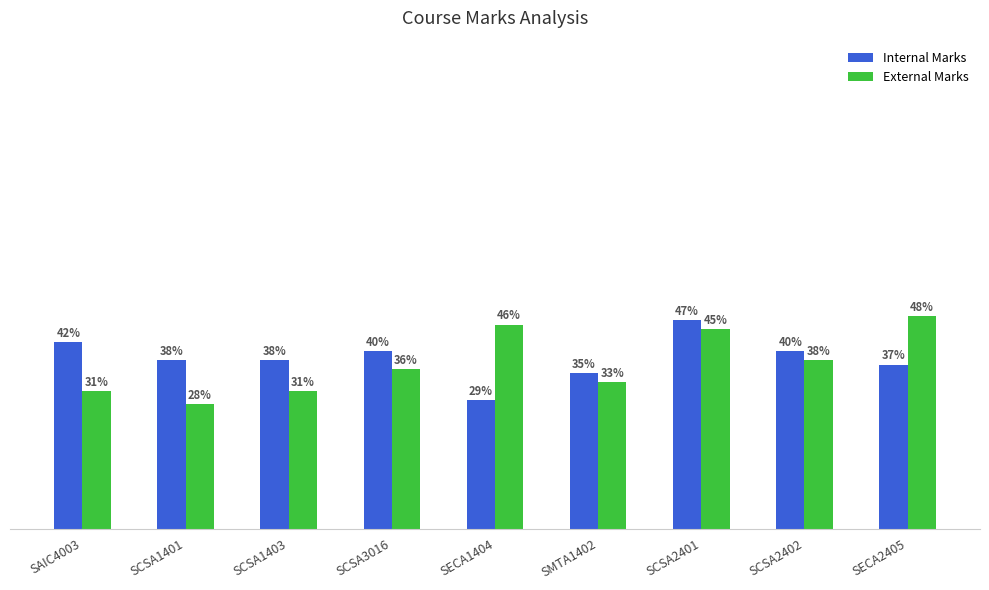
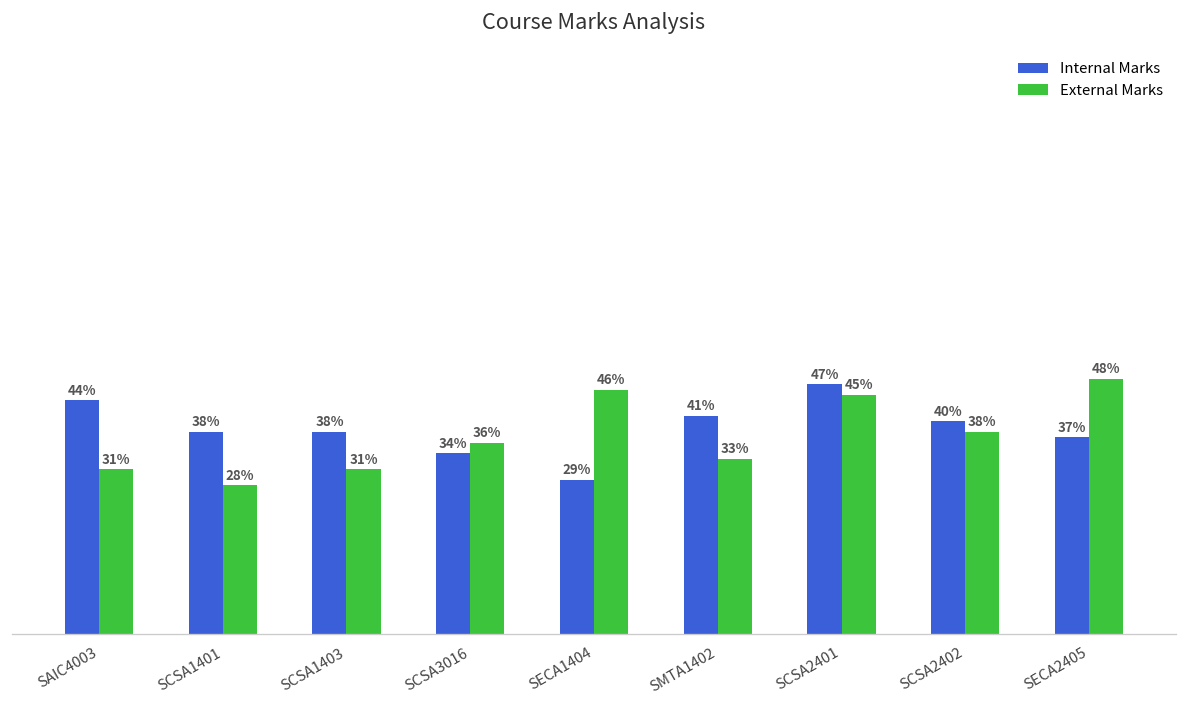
  {
    "Internal Marks": {
-     "SAIC4003": "42%",
+     "SAIC4003": "44%",
      "SCSA1401": "38%",
      "SCSA1403": "38%",
-     "SCSA3016": "40%",
+     "SCSA3016": "34%",
      "SECA1404": "29%",
-     "SMTA1402": "35%",
+     "SMTA1402": "41%",
      "SCSA2401": "47%",
      "SCSA2402": "40%",
      "SECA2405": "37%"
    },
    "External Marks": {
      "SAIC4003": "31%",
      "SCSA1401": "28%",
      "SCSA1403": "31%",
      "SCSA3016": "36%",
      "SECA1404": "46%",
      "SMTA1402": "33%",
      "SCSA2401": "45%",
      "SCSA2402": "38%",
      "SECA2405": "48%"
    }
  }
